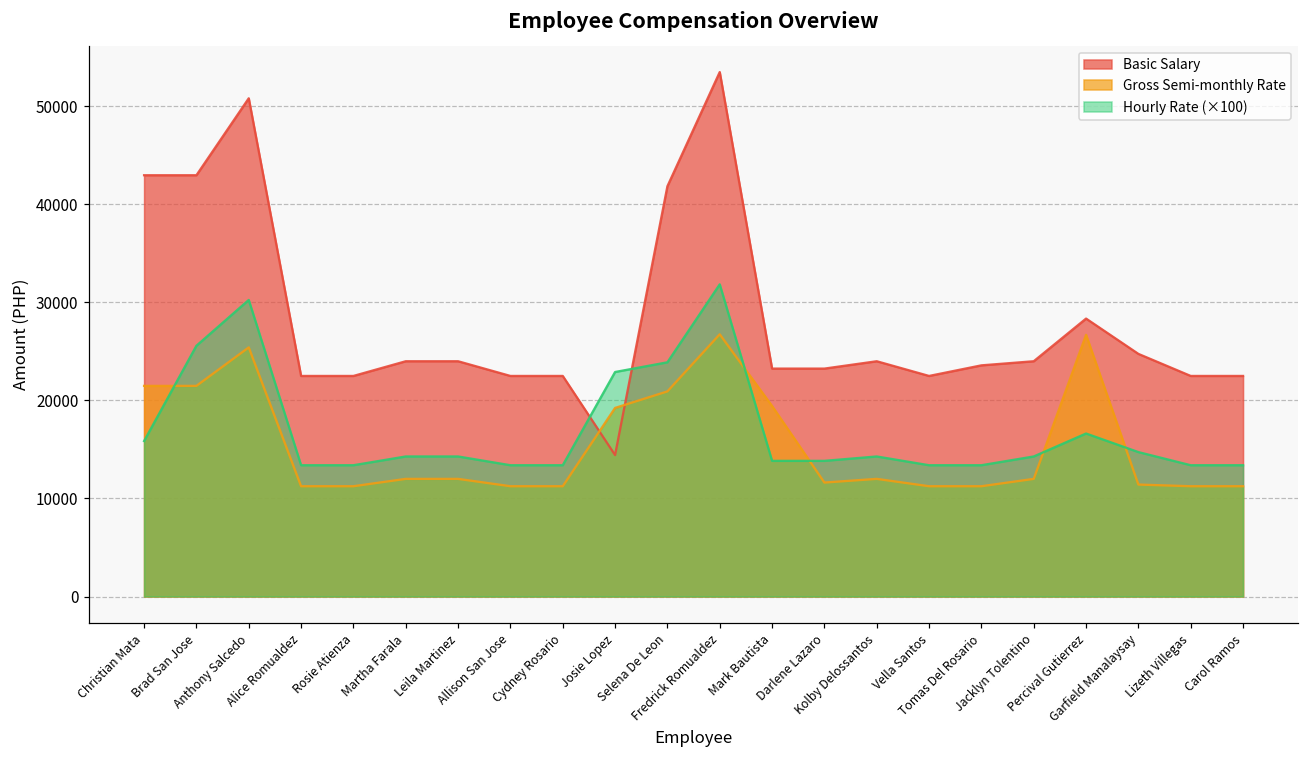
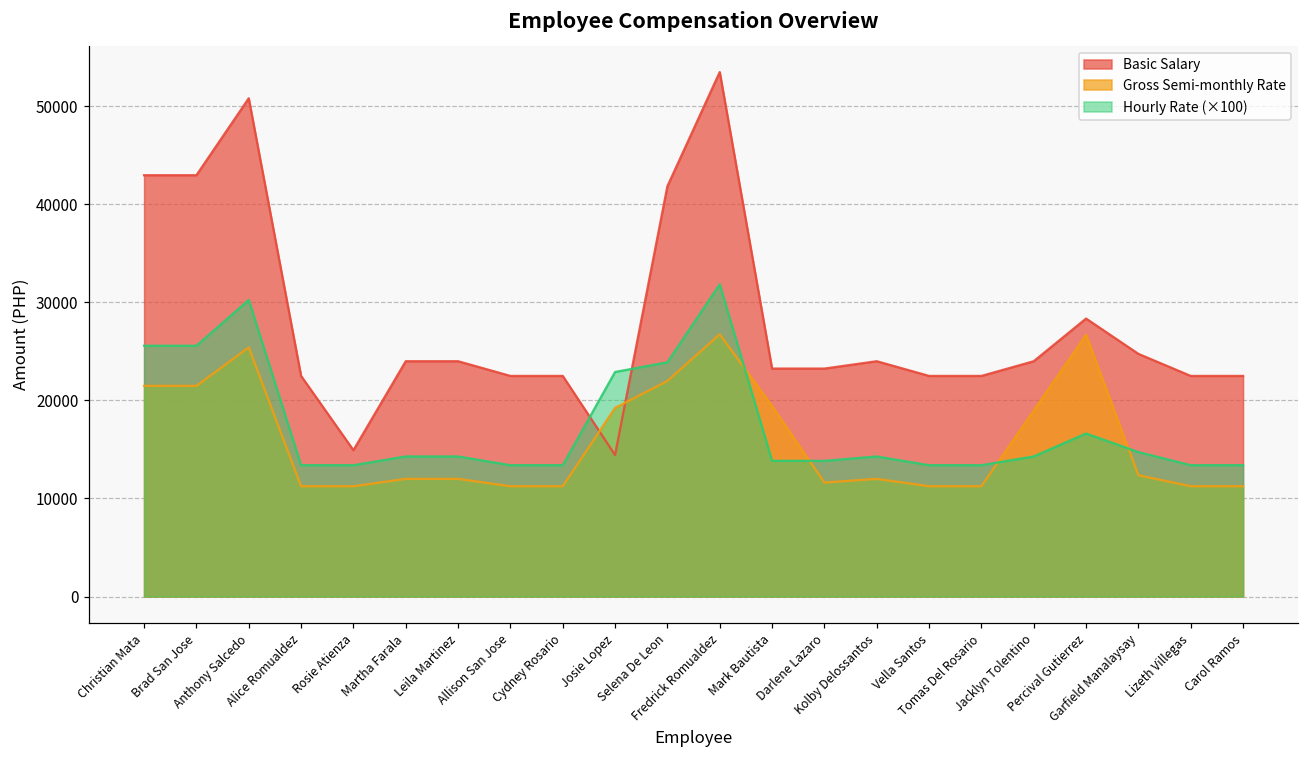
  {
    "Basic Salary": {
      "Christian Mata": 43000,
      "Brad San Jose": 43000,
      "Anthony Salcedo": 51000,
      "Alice Romualdez": 23000,
-     "Rosie Atienza": 23000,
+     "Rosie Atienza": 15000,
      "Martha Farala": 24000,
      "Leila Martinez": 24000,
      "Allison San Jose": 23000,
      "Cydney Rosario": 23000,
      "Josie Lopez": 14000,
      "Selena De Leon": 42000,
      "Fredrick Romualdez": 54000,
      "Mark Bautista": 23000,
      "Darlene Lazaro": 23000,
      "Kolby Delossantos": 24000,
      "Vella Santos": 23000,
-     "Tomas Del Rosario": 24000,
+     "Tomas Del Rosario": 23000,
      "Jacklyn Tolentino": 24000,
      "Percival Gutierrez": 28000,
      "Garfield Manalaysay": 25000,
      "Lizeth Villegas": 23000,
      "Carol Ramos": 23000
    },
    "Gross Semi-monthly Rate": {
      "Christian Mata": 21000,
      "Brad San Jose": 21000,
      "Anthony Salcedo": 25000,
      "Alice Romualdez": 11000,
      "Rosie Atienza": 11000,
      "Martha Farala": 12000,
      "Leila Martinez": 12000,
      "Allison San Jose": 11000,
      "Cydney Rosario": 11000,
      "Josie Lopez": 19000,
-     "Selena De Leon": 21000,
+     "Selena De Leon": 22000,
      "Fredrick Romualdez": 27000,
      "Mark Bautista": 19000,
      "Darlene Lazaro": 12000,
      "Kolby Delossantos": 12000,
      "Vella Santos": 11000,
      "Tomas Del Rosario": 11000,
-     "Jacklyn Tolentino": 12000,
+     "Jacklyn Tolentino": 19000,
      "Percival Gutierrez": 27000,
-     "Garfield Manalaysay": 11000,
+     "Garfield Manalaysay": 12000,
      "Lizeth Villegas": 11000,
      "Carol Ramos": 11000
    },
    "Hourly Rate (×100)": {
-     "Christian Mata": 16000,
+     "Christian Mata": 26000,
      "Brad San Jose": 26000,
      "Anthony Salcedo": 30000,
      "Alice Romualdez": 13000,
      "Rosie Atienza": 13000,
      "Martha Farala": 14000,
      "Leila Martinez": 14000,
      "Allison San Jose": 13000,
      "Cydney Rosario": 13000,
      "Josie Lopez": 23000,
      "Selena De Leon": 24000,
      "Fredrick Romualdez": 32000,
      "Mark Bautista": 14000,
      "Darlene Lazaro": 14000,
      "Kolby Delossantos": 14000,
      "Vella Santos": 13000,
      "Tomas Del Rosario": 13000,
      "Jacklyn Tolentino": 14000,
      "Percival Gutierrez": 17000,
      "Garfield Manalaysay": 15000,
      "Lizeth Villegas": 13000,
      "Carol Ramos": 13000
    }
  }
